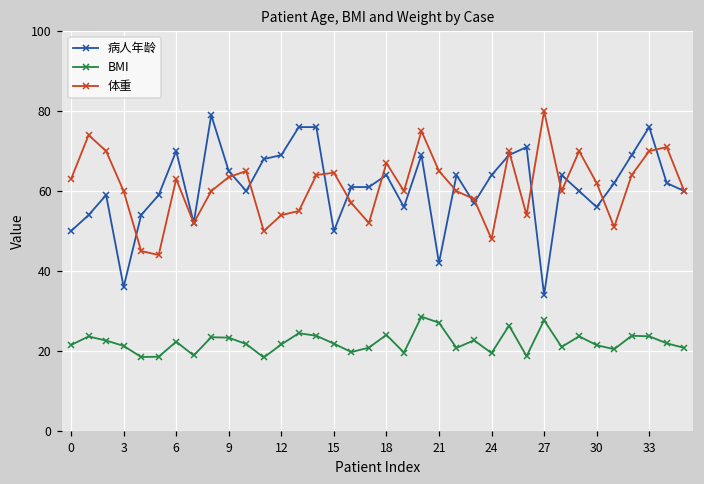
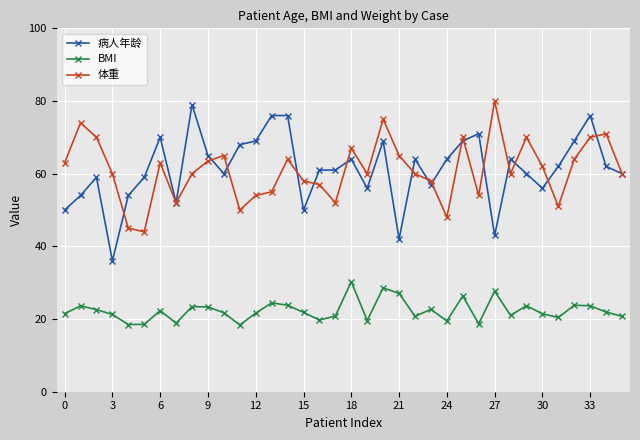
  {
    "病人年龄": {
      "0": 50,
      "3": 36,
      "6": 70,
      "9": 65,
      "12": 69,
      "15": 50,
      "18": 64,
      "21": 42,
      "24": 64,
-     "27": 34,
+     "27": 43,
      "30": 56,
      "33": 76
    },
    "BMI": {
      "0": 22,
      "3": 21,
      "6": 22,
      "9": 23,
      "12": 22,
      "15": 22,
-     "18": 24,
+     "18": 30,
      "21": 27,
      "24": 19,
      "27": 28,
      "30": 21,
      "33": 24
    },
    "体重": {
      "0": 63,
      "3": 60,
      "6": 63,
      "9": 64,
      "12": 54,
-     "15": 65,
+     "15": 58,
      "18": 67,
      "21": 65,
      "24": 48,
      "27": 80,
      "30": 62,
      "33": 70
    }
  }
